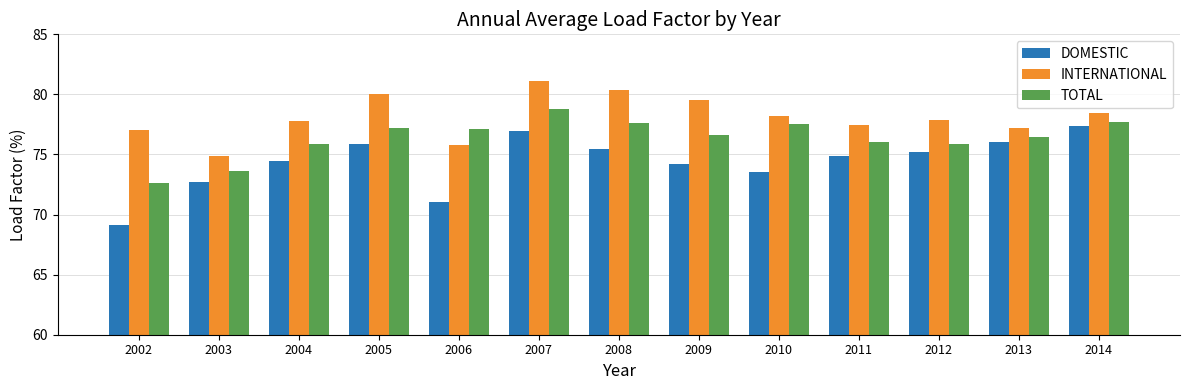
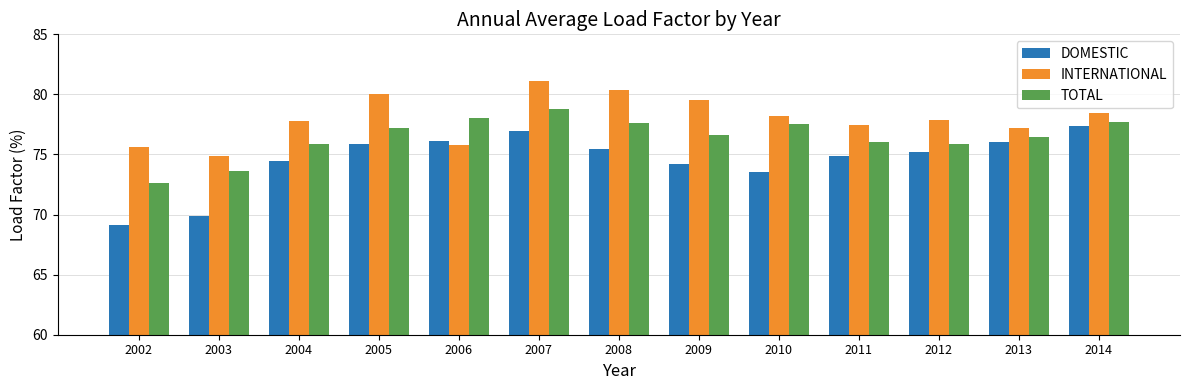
  {
    "DOMESTIC": {
      "2002": 69.2,
-     "2003": 72.7,
+     "2003": 69.9,
      "2004": 74.5,
      "2005": 75.9,
-     "2006": 71.0,
+     "2006": 76.1,
      "2007": 77.0,
      "2008": 75.4,
      "2009": 74.2,
      "2010": 73.6,
      "2011": 74.9,
      "2012": 75.2,
      "2013": 76.0,
      "2014": 77.3
    },
    "INTERNATIONAL": {
-     "2002": 77.0,
+     "2002": 75.6,
      "2003": 74.8,
      "2004": 77.8,
      "2005": 80.0,
      "2006": 75.8,
      "2007": 81.1,
      "2008": 80.3,
      "2009": 79.6,
      "2010": 78.2,
      "2011": 77.5,
      "2012": 77.9,
      "2013": 77.2,
      "2014": 78.5
    },
    "TOTAL": {
      "2002": 72.6,
      "2003": 73.6,
      "2004": 75.9,
      "2005": 77.2,
-     "2006": 77.1,
+     "2006": 78.0,
      "2007": 78.8,
      "2008": 77.6,
      "2009": 76.7,
      "2010": 77.6,
      "2011": 76.0,
      "2012": 75.9,
      "2013": 76.5,
      "2014": 77.7
    }
  }
